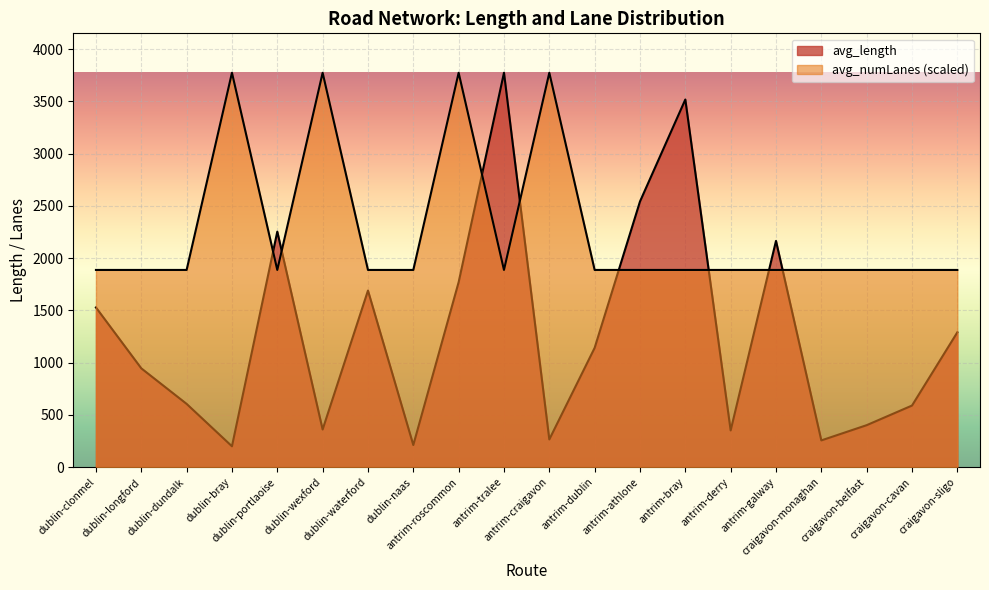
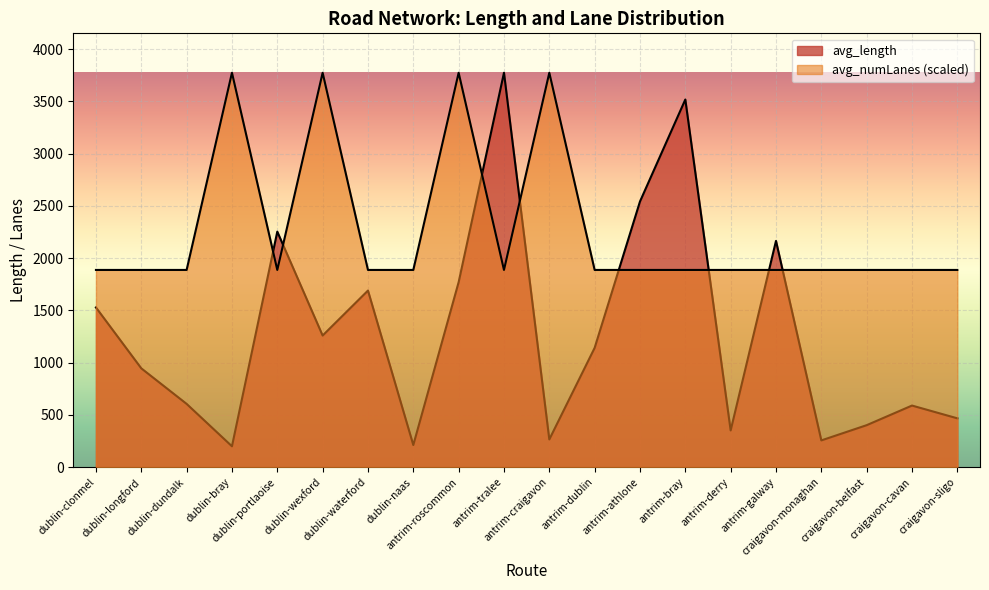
  {
    "avg_length": {
      "dublin-clonmel": 1530,
      "dublin-longford": 950,
      "dublin-dundalk": 610,
      "dublin-bray": 200,
      "dublin-portlaoise": 2250,
-     "dublin-wexford": 360,
+     "dublin-wexford": 1260,
      "dublin-waterford": 1690,
      "dublin-naas": 210,
      "antrim-roscommon": 1770,
      "antrim-tralee": 3770,
      "antrim-craigavon": 260,
      "antrim-dublin": 1140,
      "antrim-athlone": 2540,
      "antrim-bray": 3520,
      "antrim-derry": 350,
      "antrim-galway": 2160,
      "craigavon-monaghan": 260,
      "craigavon-belfast": 400,
      "craigavon-cavan": 590,
-     "craigavon-sligo": 1290
+     "craigavon-sligo": 470
    },
    "avg_numLanes (scaled)": {
      "dublin-clonmel": 1890,
      "dublin-longford": 1890,
      "dublin-dundalk": 1890,
      "dublin-bray": 3770,
      "dublin-portlaoise": 1890,
      "dublin-wexford": 3770,
      "dublin-waterford": 1890,
      "dublin-naas": 1890,
      "antrim-roscommon": 3770,
      "antrim-tralee": 1890,
      "antrim-craigavon": 3770,
      "antrim-dublin": 1890,
      "antrim-athlone": 1890,
      "antrim-bray": 1890,
      "antrim-derry": 1890,
      "antrim-galway": 1890,
      "craigavon-monaghan": 1890,
      "craigavon-belfast": 1890,
      "craigavon-cavan": 1890,
      "craigavon-sligo": 1890
    }
  }
